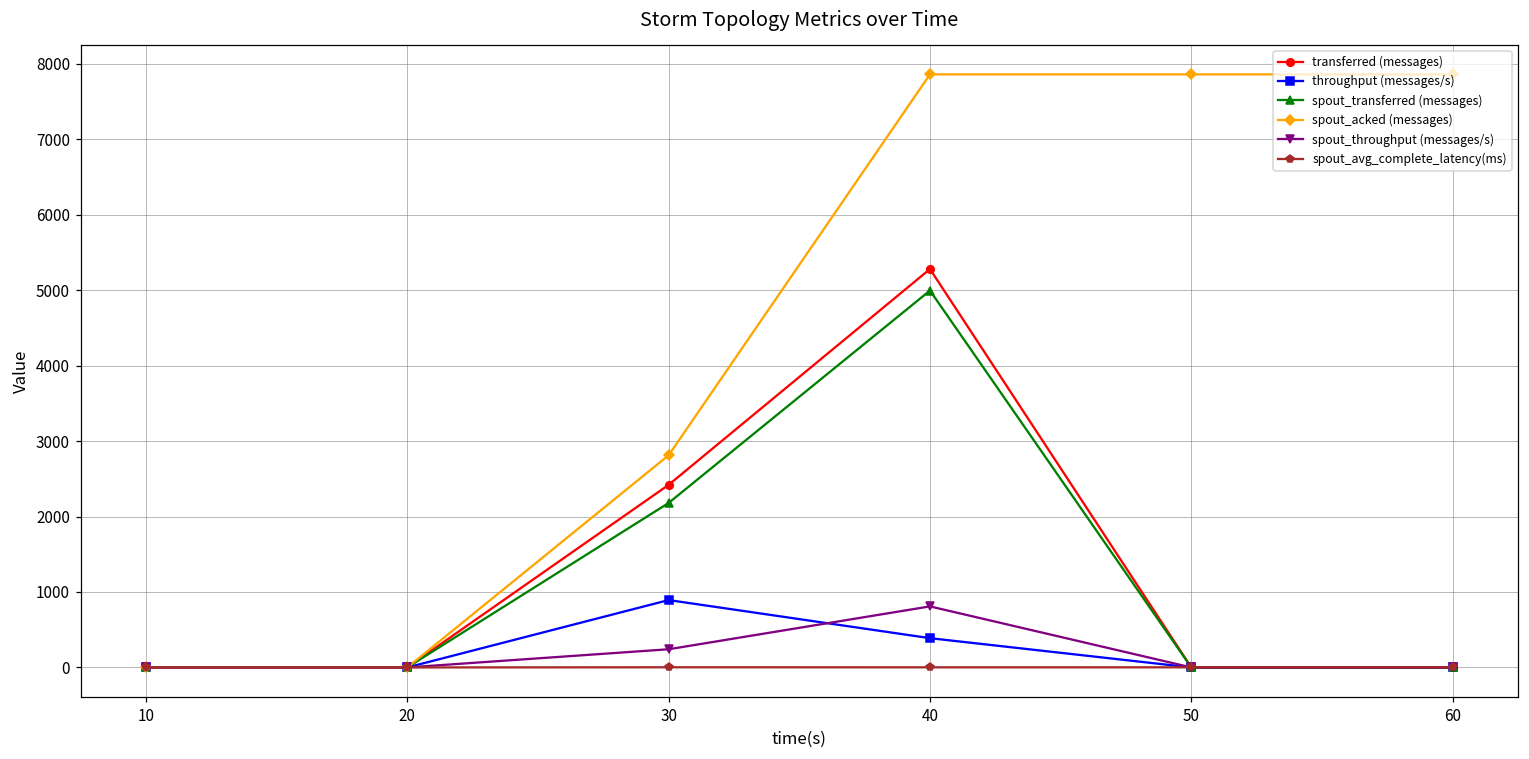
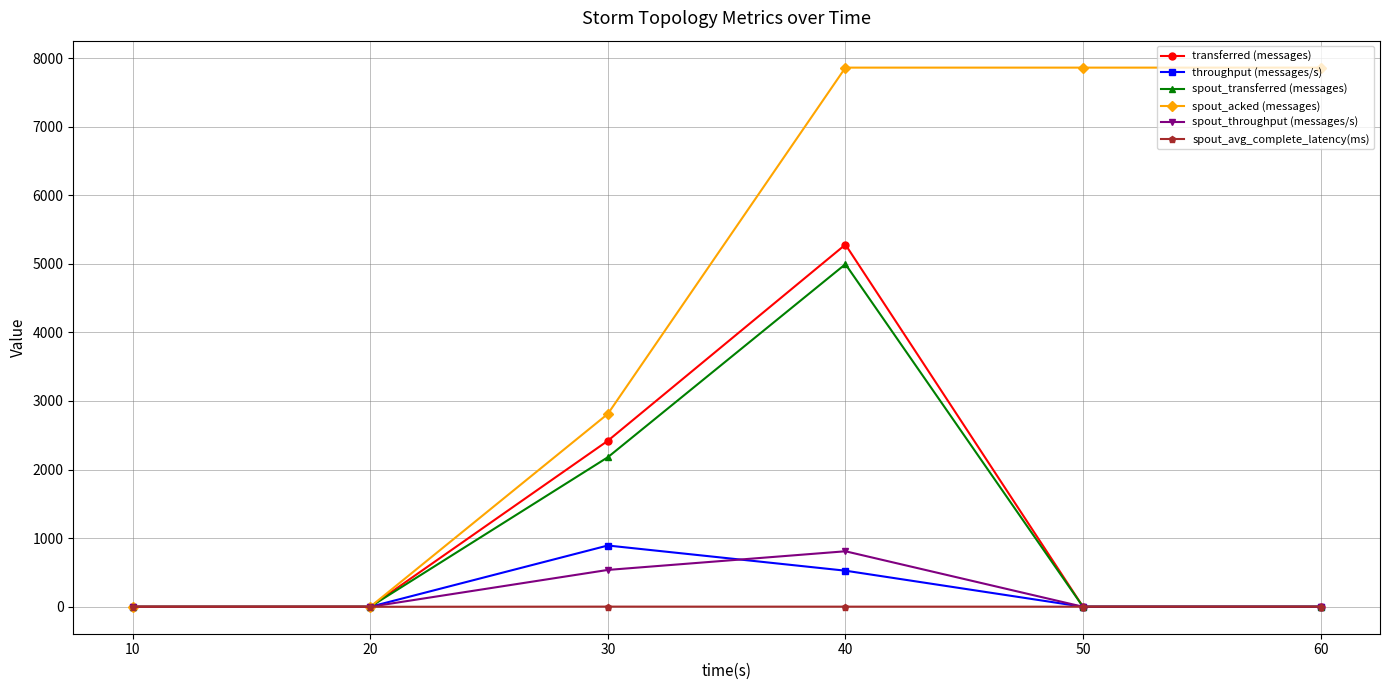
  {
    "transferred (messages)": {
      "30": 2400,
      "40": 5300
    },
    "throughput (messages/s)": {
      "30": 900,
-     "40": 400
+     "40": 500
    },
    "spout_transferred (messages)": {
      "30": 2200,
      "40": 5000
    },
    "spout_acked (messages)": {
      "30": 2800,
      "40": 7900,
      "50": 7900
    },
    "spout_throughput (messages/s)": {
-     "30": 200,
+     "30": 500,
      "40": 800
    },
    "spout_avg_complete_latency(ms)": {
      "30": 0,
      "40": 0
    }
  }
